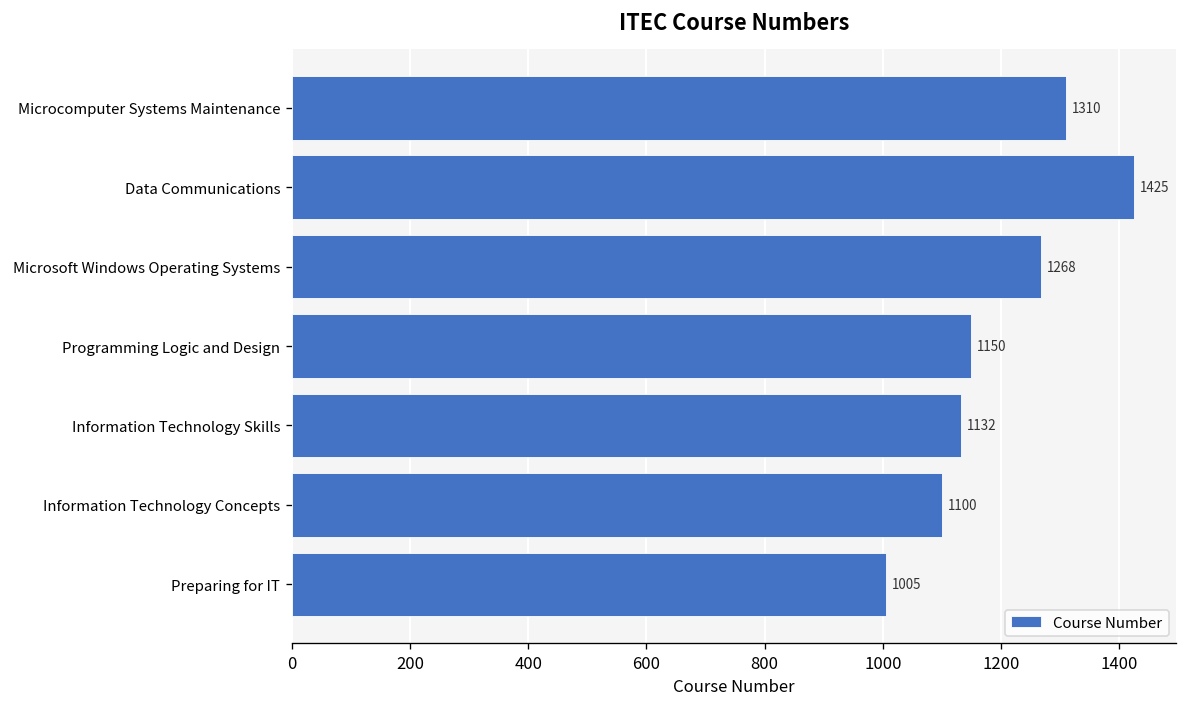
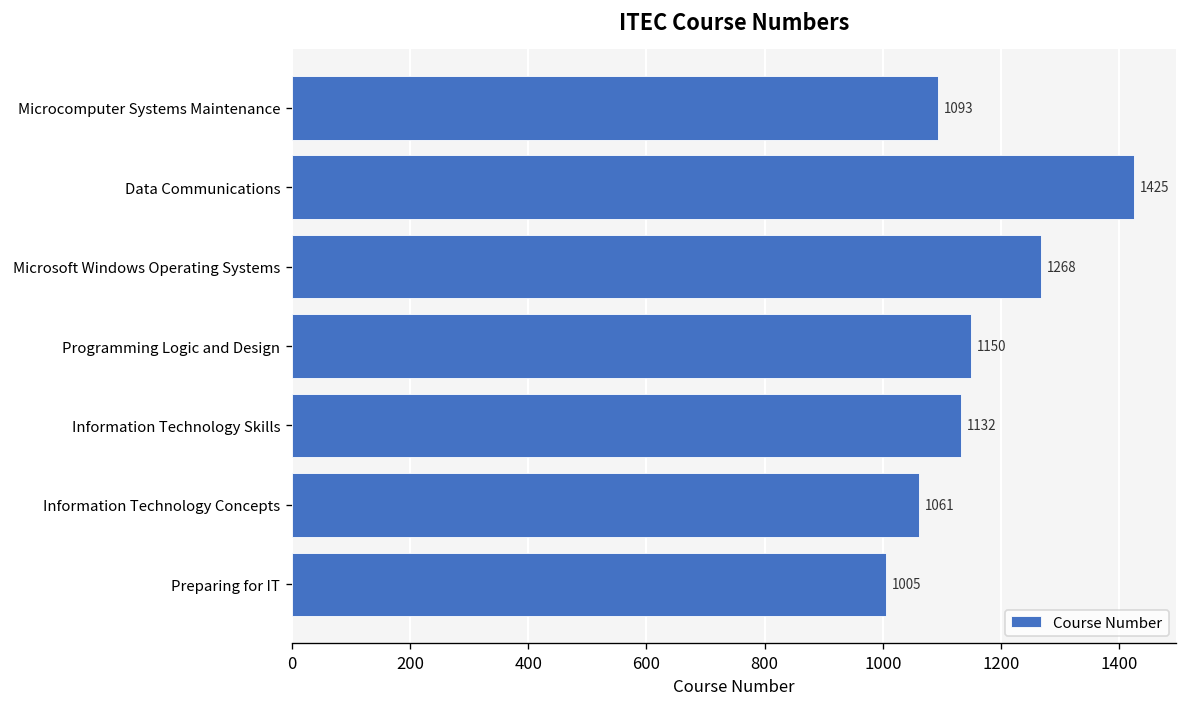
  {
-   "Microcomputer Systems Maintenance": 1310,
+   "Microcomputer Systems Maintenance": 1093,
    "Data Communications": 1425,
    "Microsoft Windows Operating Systems": 1268,
    "Programming Logic and Design": 1150,
    "Information Technology Skills": 1132,
-   "Information Technology Concepts": 1100,
+   "Information Technology Concepts": 1061,
    "Preparing for IT": 1005
  }
